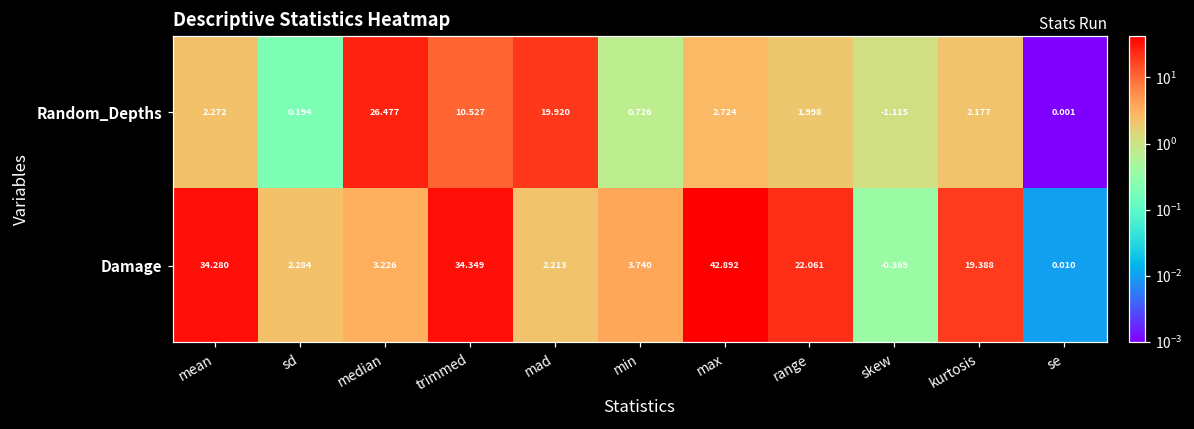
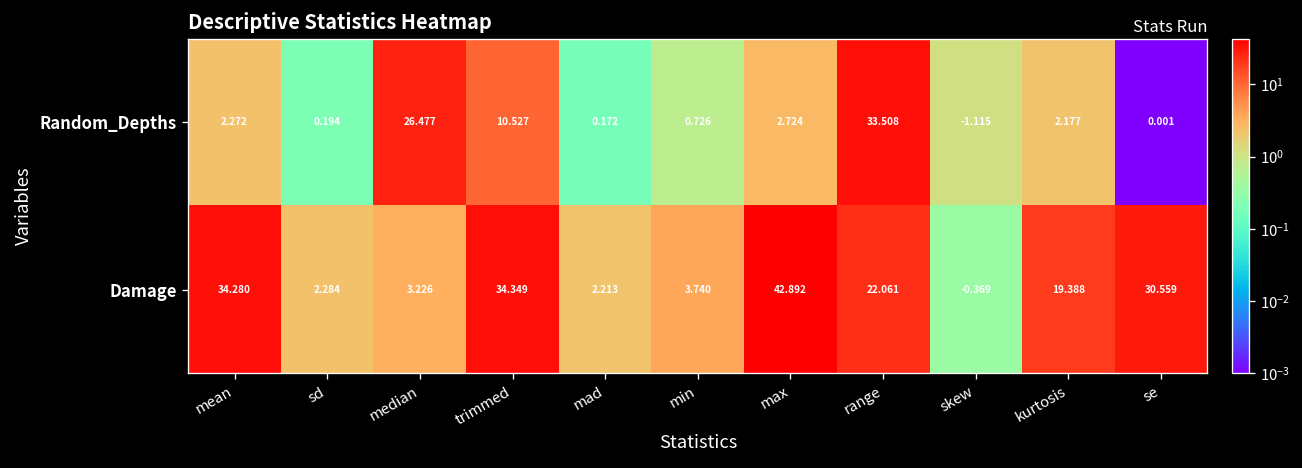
  {
    "Random_Depths": {
      "mean": 2.272,
      "sd": 0.194,
      "median": 26.477,
      "trimmed": 10.527,
-     "mad": 19.920,
+     "mad": 0.172,
      "min": 0.726,
      "max": 2.724,
-     "range": 1.998,
+     "range": 33.508,
      "skew": -1.115,
      "kurtosis": 2.177,
      "se": 0.001
    },
    "Damage": {
      "mean": 34.280,
      "sd": 2.284,
      "median": 3.226,
      "trimmed": 34.349,
      "mad": 2.213,
      "min": 3.740,
      "max": 42.892,
      "range": 22.061,
      "skew": -0.369,
      "kurtosis": 19.388,
-     "se": 0.010
+     "se": 30.559
    }
  }
